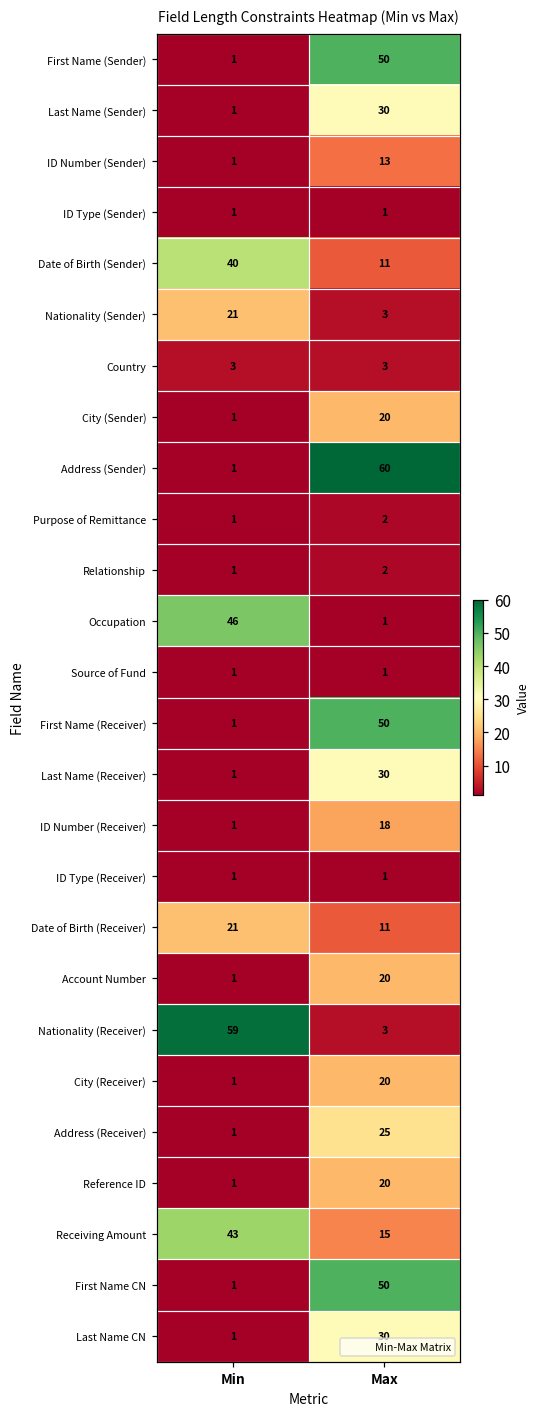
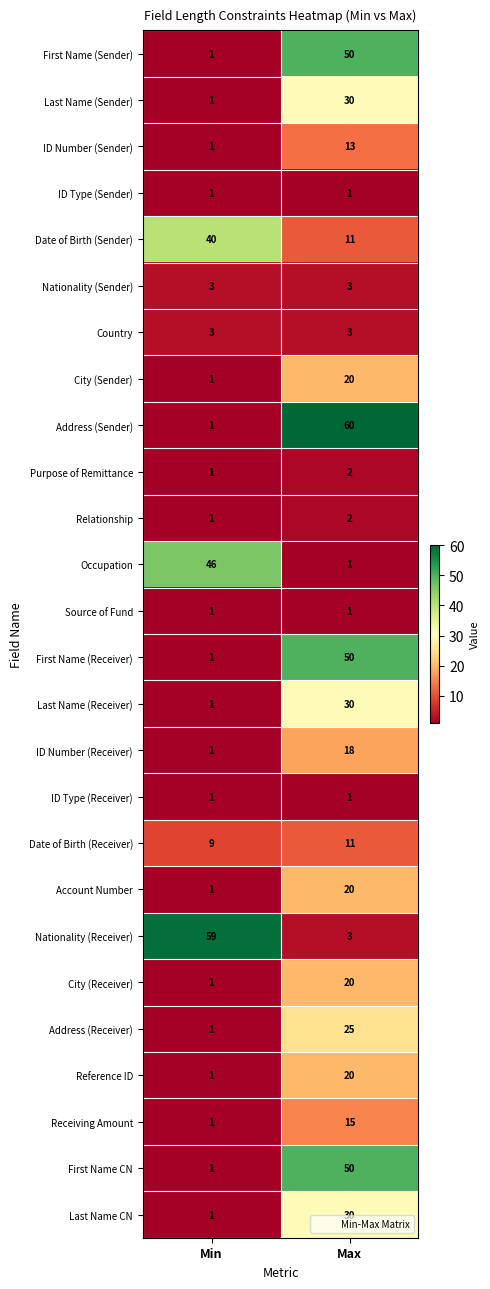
  {
    "First Name (Sender)": {
      "Min": 1,
      "Max": 50
    },
    "Last Name (Sender)": {
      "Min": 1,
      "Max": 30
    },
    "ID Number (Sender)": {
      "Min": 1,
      "Max": 13
    },
    "ID Type (Sender)": {
      "Min": 1,
      "Max": 1
    },
    "Date of Birth (Sender)": {
      "Min": 40,
      "Max": 11
    },
    "Nationality (Sender)": {
-     "Min": 21,
+     "Min": 3,
      "Max": 3
    },
    "Country": {
      "Min": 3,
      "Max": 3
    },
    "City (Sender)": {
      "Min": 1,
      "Max": 20
    },
    "Address (Sender)": {
      "Min": 1,
      "Max": 60
    },
    "Purpose of Remittance": {
      "Min": 1,
      "Max": 2
    },
    "Relationship": {
      "Min": 1,
      "Max": 2
    },
    "Occupation": {
      "Min": 46,
      "Max": 1
    },
    "Source of Fund": {
      "Min": 1,
      "Max": 1
    },
    "First Name (Receiver)": {
      "Min": 1,
      "Max": 50
    },
    "Last Name (Receiver)": {
      "Min": 1,
      "Max": 30
    },
    "ID Number (Receiver)": {
      "Min": 1,
      "Max": 18
    },
    "ID Type (Receiver)": {
      "Min": 1,
      "Max": 1
    },
    "Date of Birth (Receiver)": {
-     "Min": 21,
+     "Min": 9,
      "Max": 11
    },
    "Account Number": {
      "Min": 1,
      "Max": 20
    },
    "Nationality (Receiver)": {
      "Min": 59,
      "Max": 3
    },
    "City (Receiver)": {
      "Min": 1,
      "Max": 20
    },
    "Address (Receiver)": {
      "Min": 1,
      "Max": 25
    },
    "Reference ID": {
      "Min": 1,
      "Max": 20
    },
    "Receiving Amount": {
-     "Min": 43,
+     "Min": 1,
      "Max": 15
    },
    "First Name CN": {
      "Min": 1,
      "Max": 50
    },
    "Last Name CN": {
      "Min": 1
    }
  }
